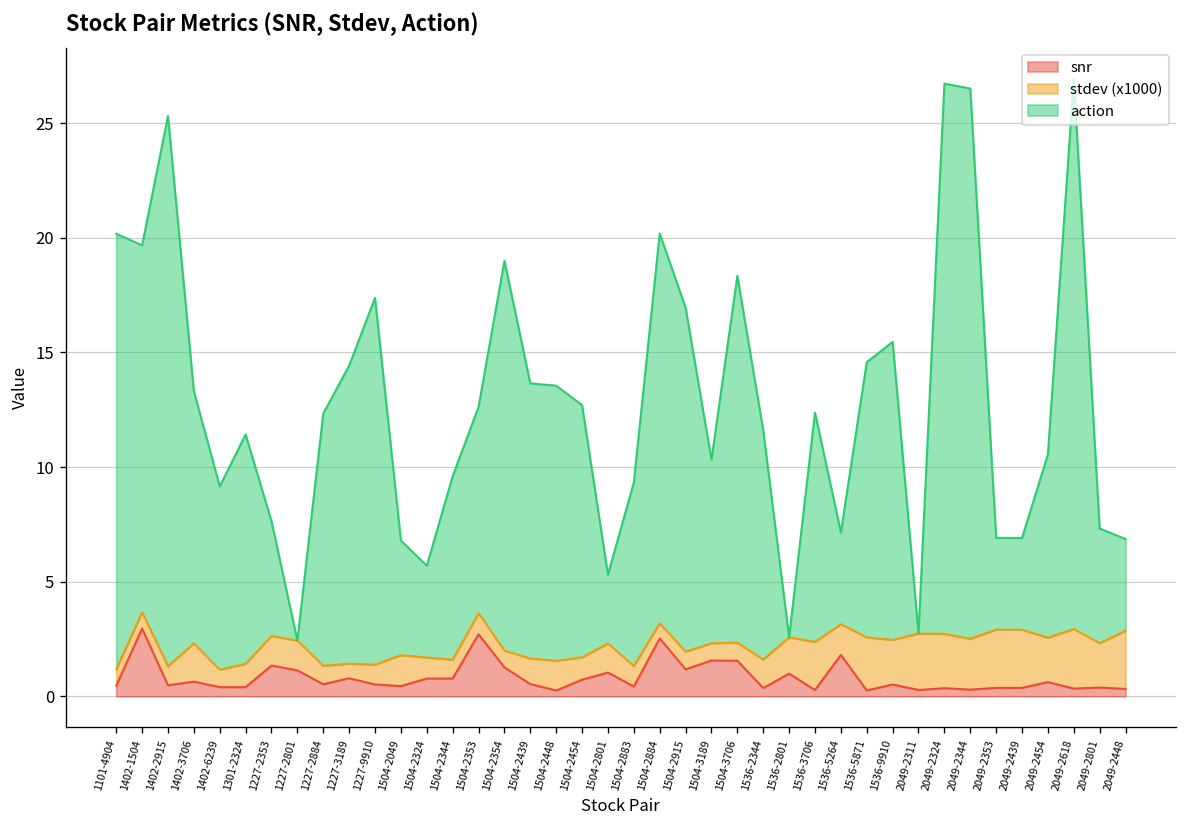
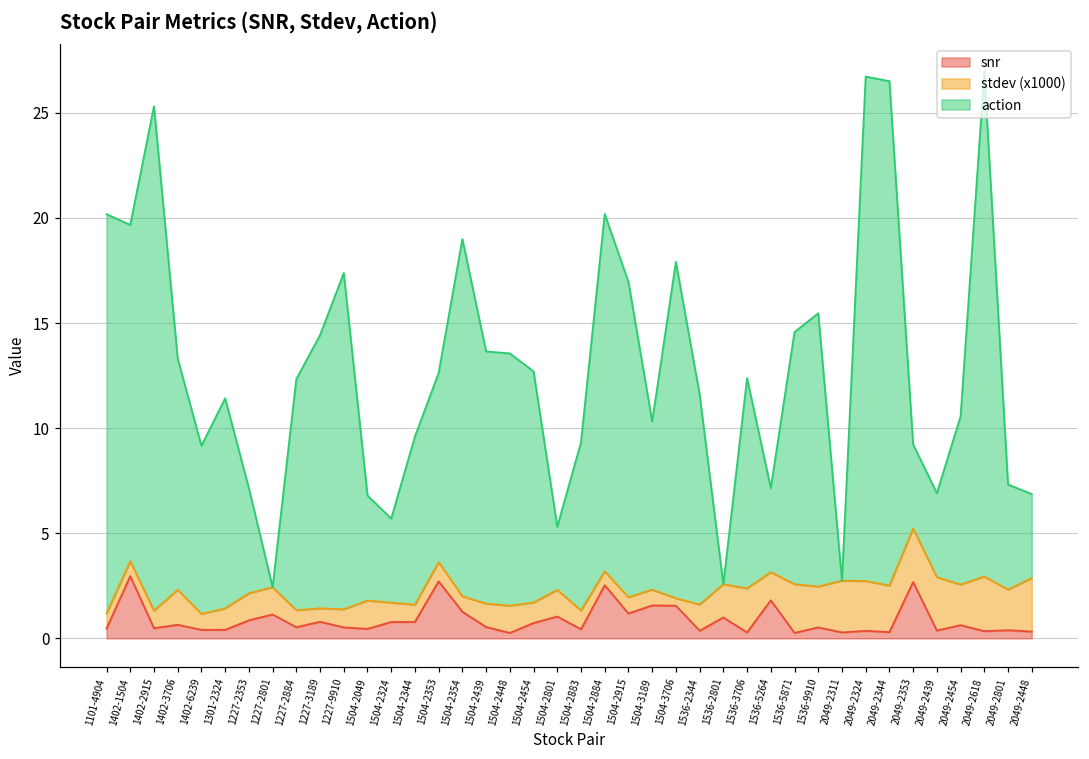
  {
    "snr": {
      "1101-4904": 0.5,
      "1402-1504": 3.0,
      "1402-2915": 0.5,
      "1402-3706": 0.6,
      "1402-6239": 0.4,
      "1301-2324": 0.4,
-     "1227-2353": 1.3,
+     "1227-2353": 0.9,
      "1227-2801": 1.1,
      "1227-2884": 0.5,
      "1227-3189": 0.8,
      "1227-9910": 0.5,
      "1504-2049": 0.4,
      "1504-2324": 0.8,
      "1504-2344": 0.8,
      "1504-2353": 2.7,
      "1504-2354": 1.3,
      "1504-2439": 0.5,
      "1504-2448": 0.3,
      "1504-2454": 0.7,
      "1504-2801": 1.0,
      "1504-2883": 0.4,
      "1504-2884": 2.5,
      "1504-2915": 1.2,
      "1504-3189": 1.6,
      "1504-3706": 1.6,
      "1536-2344": 0.4,
      "1536-2801": 1.0,
      "1536-3706": 0.3,
      "1536-5264": 1.8,
      "1536-5871": 0.3,
      "1536-9910": 0.5,
      "2049-2311": 0.3,
      "2049-2324": 0.4,
      "2049-2344": 0.3,
-     "2049-2353": 0.4,
+     "2049-2353": 2.7,
      "2049-2439": 0.4,
      "2049-2454": 0.6,
      "2049-2618": 0.3,
      "2049-2801": 0.4,
      "2049-2448": 0.3
    },
    "stdev (x1000)": {
      "1101-4904": 0.7,
      "1402-1504": 0.7,
      "1402-2915": 0.8,
      "1402-3706": 1.7,
      "1402-6239": 0.8,
      "1301-2324": 1.0,
      "1227-2353": 1.3,
      "1227-2884": 0.8,
      "1227-3189": 0.6,
      "1227-9910": 0.9,
      "1504-2049": 1.3,
      "1504-2324": 0.9,
      "1504-2344": 0.8,
      "1504-2353": 0.9,
      "1504-2354": 0.7,
      "1504-2439": 1.1,
      "1504-2448": 1.3,
      "1504-2454": 1.0,
      "1504-2801": 1.3,
      "1504-2883": 0.9,
      "1504-2884": 0.7,
      "1504-2915": 0.8,
      "1504-3189": 0.8,
-     "1504-3706": 0.8,
+     "1504-3706": 0.4,
      "1536-2344": 1.2,
      "1536-3706": 2.1,
      "1536-5264": 1.3,
      "1536-5871": 2.3,
      "1536-9910": 1.9,
      "2049-2324": 2.4,
      "2049-2344": 2.2,
      "2049-2353": 2.5,
      "2049-2439": 2.5,
      "2049-2454": 1.9,
      "2049-2618": 2.6,
      "2049-2801": 1.9,
      "2049-2448": 2.5
    },
    "action": {
      "1101-4904": 19.0,
      "1402-1504": 16.0,
      "1402-2915": 24.0,
      "1402-3706": 11.0,
      "1402-6239": 8.0,
      "1301-2324": 10.0,
      "1227-2353": 5.0,
      "1227-2884": 11.0,
      "1227-3189": 13.0,
      "1227-9910": 16.0,
      "1504-2049": 5.0,
      "1504-2324": 4.0,
      "1504-2344": 8.0,
      "1504-2353": 9.0,
      "1504-2354": 17.0,
      "1504-2439": 12.0,
      "1504-2448": 12.0,
      "1504-2454": 11.0,
      "1504-2801": 3.0,
      "1504-2883": 8.0,
      "1504-2884": 17.0,
      "1504-2915": 15.0,
      "1504-3189": 8.0,
      "1504-3706": 16.0,
      "1536-2344": 10.0,
      "1536-3706": 10.0,
      "1536-5264": 4.0,
      "1536-5871": 12.0,
      "1536-9910": 13.0,
      "2049-2324": 24.0,
      "2049-2344": 24.0,
      "2049-2353": 4.0,
      "2049-2439": 4.0,
      "2049-2454": 8.0,
      "2049-2801": 5.0,
      "2049-2448": 4.0
    }
  }
